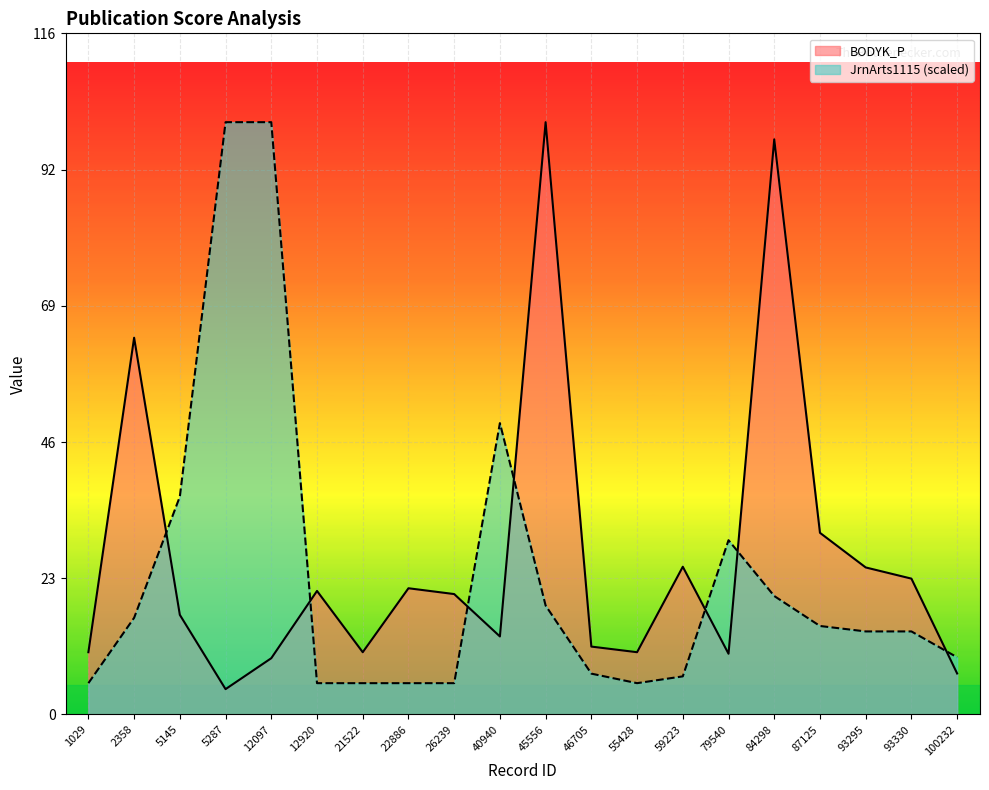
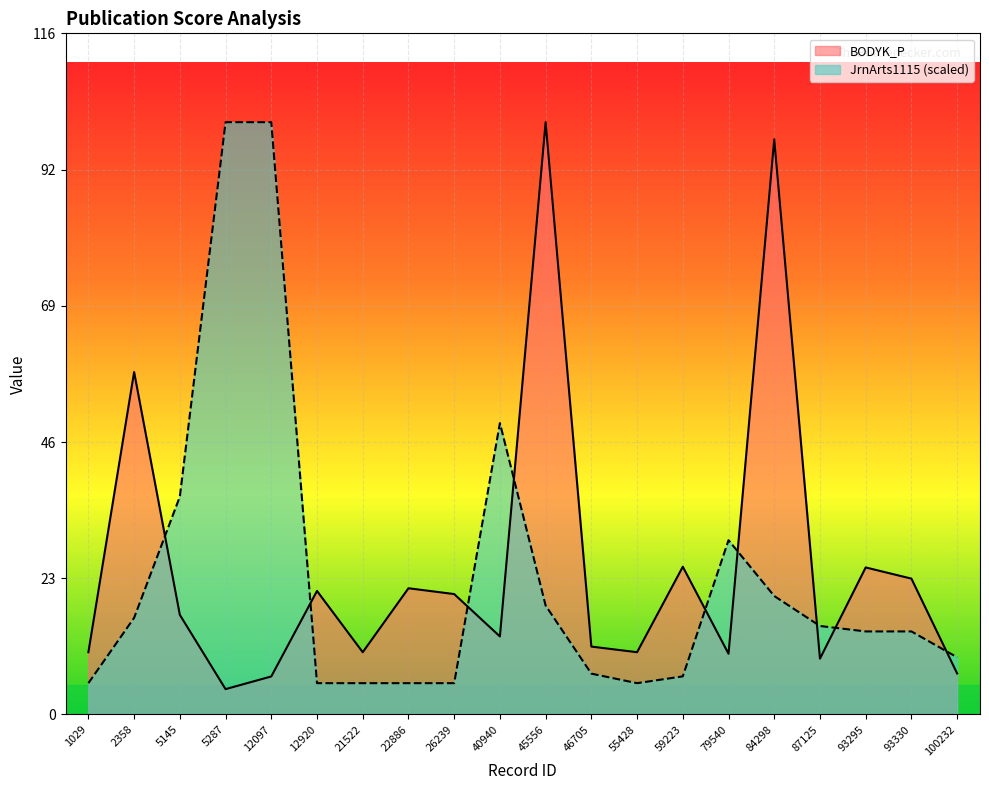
  {
    "BODYK_P": {
      "1029": 11,
-     "2358": 64,
+     "2358": 58,
      "5145": 17,
-     "12097": 10,
+     "12097": 6,
      "12920": 21,
      "21522": 11,
      "22886": 22,
      "26239": 21,
      "40940": 13,
      "45556": 101,
      "46705": 12,
      "55428": 11,
      "59223": 25,
      "79540": 10,
      "84298": 98,
-     "87125": 31,
+     "87125": 10,
      "93295": 25,
      "93330": 23,
      "100232": 7
    },
    "JrnArts1115 (scaled)": {
      "1029": 5,
      "2358": 16,
      "5145": 37,
      "5287": 101,
      "12097": 101,
      "12920": 5,
      "21522": 5,
      "22886": 5,
      "26239": 5,
      "40940": 50,
      "45556": 19,
      "46705": 7,
      "55428": 5,
      "59223": 6,
      "79540": 30,
      "84298": 20,
      "87125": 15,
      "93295": 14,
      "93330": 14,
      "100232": 10
    }
  }
